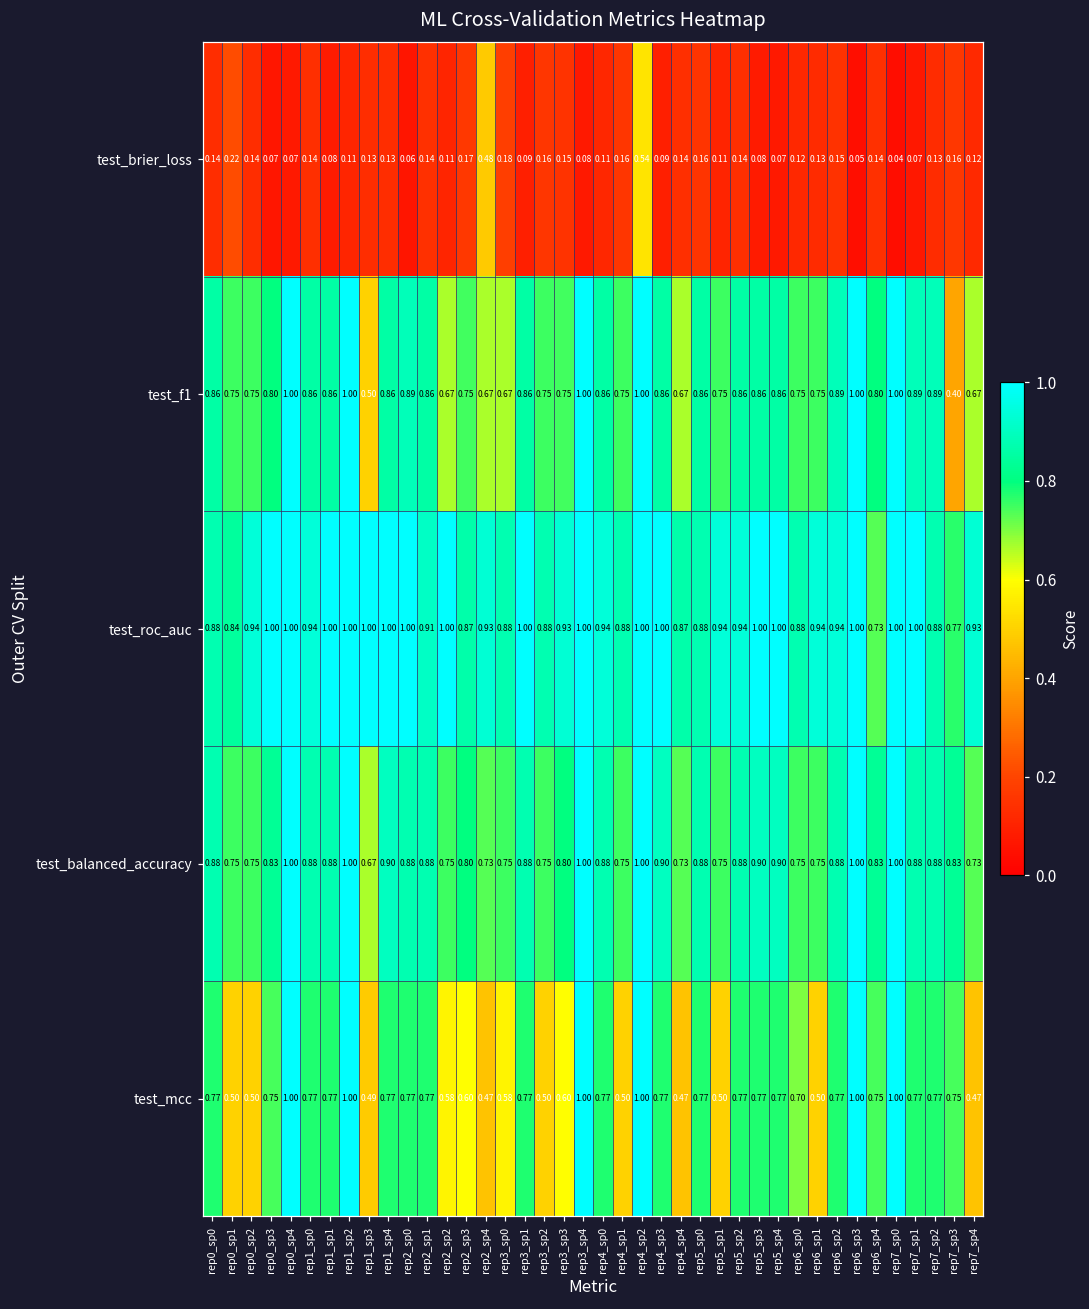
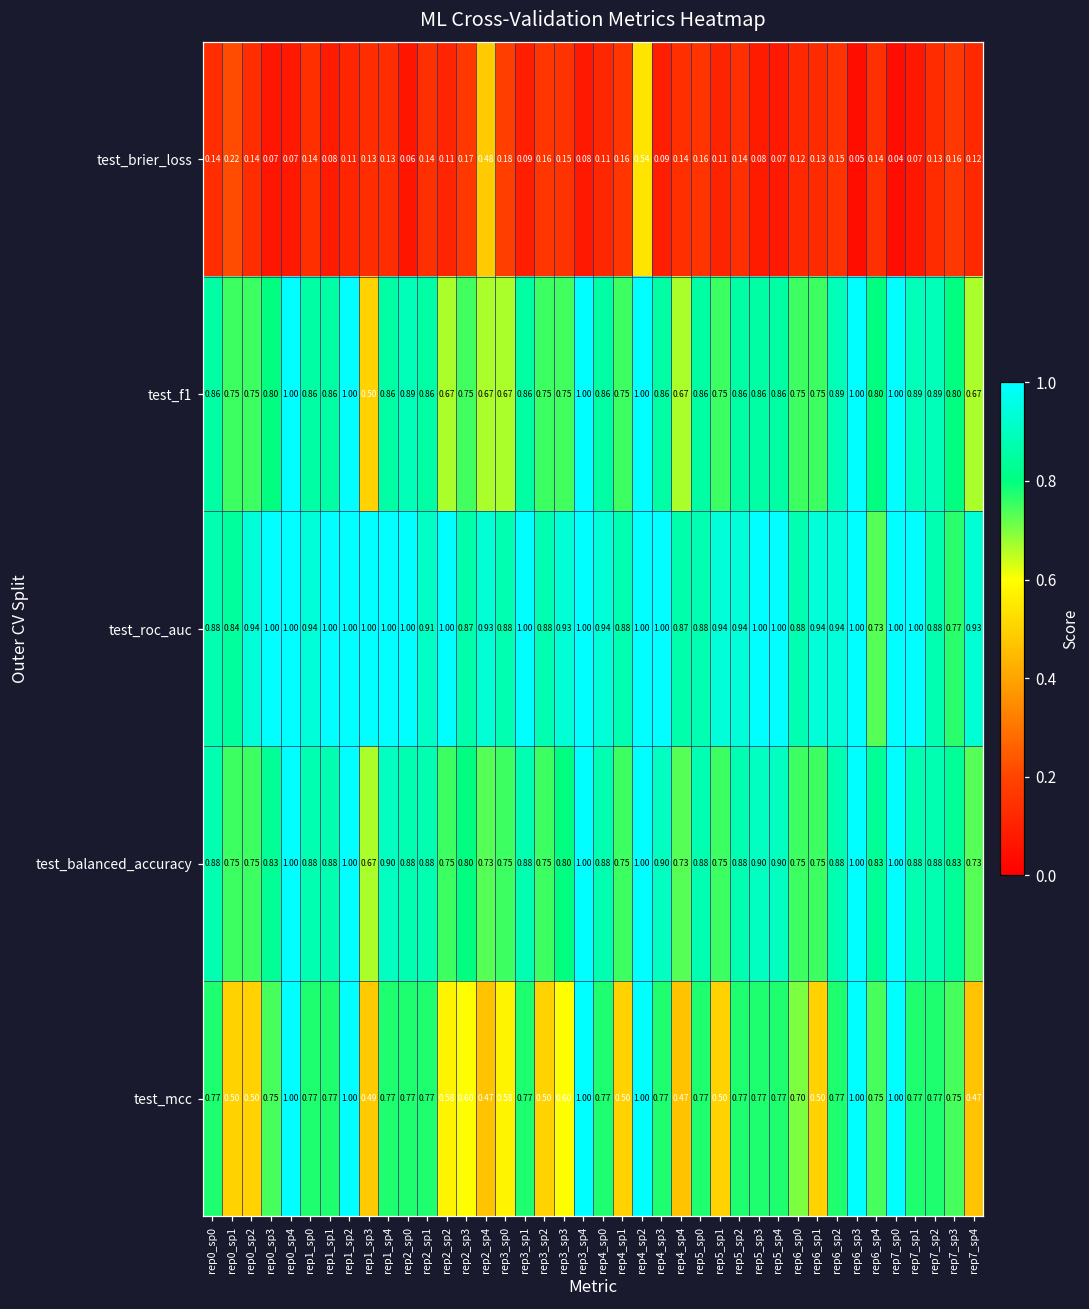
  {
    "test_brier_loss": {
      "rep0_sp0": 0.14,
      "rep0_sp1": 0.22,
      "rep0_sp2": 0.14,
      "rep0_sp3": 0.07,
      "rep0_sp4": 0.07,
      "rep1_sp0": 0.14,
      "rep1_sp1": 0.08,
      "rep1_sp2": 0.11,
      "rep1_sp3": 0.13,
      "rep1_sp4": 0.13,
      "rep2_sp0": 0.06,
      "rep2_sp1": 0.14,
      "rep2_sp2": 0.11,
      "rep2_sp3": 0.17,
      "rep2_sp4": 0.48,
      "rep3_sp0": 0.18,
      "rep3_sp1": 0.09,
      "rep3_sp2": 0.16,
      "rep3_sp3": 0.15,
      "rep3_sp4": 0.08,
      "rep4_sp0": 0.11,
      "rep4_sp1": 0.16,
      "rep4_sp2": 0.54,
      "rep4_sp3": 0.09,
      "rep4_sp4": 0.14,
      "rep5_sp0": 0.16,
      "rep5_sp1": 0.11,
      "rep5_sp2": 0.14,
      "rep5_sp3": 0.08,
      "rep5_sp4": 0.07,
      "rep6_sp0": 0.12,
      "rep6_sp1": 0.13,
      "rep6_sp2": 0.15,
      "rep6_sp3": 0.05,
      "rep6_sp4": 0.14,
      "rep7_sp0": 0.04,
      "rep7_sp1": 0.07,
      "rep7_sp2": 0.13,
      "rep7_sp3": 0.16,
      "rep7_sp4": 0.12
    },
    "test_f1": {
      "rep0_sp0": 0.86,
      "rep0_sp1": 0.75,
      "rep0_sp2": 0.75,
      "rep0_sp3": 0.80,
      "rep0_sp4": 1.00,
      "rep1_sp0": 0.86,
      "rep1_sp1": 0.86,
      "rep1_sp2": 1.00,
      "rep1_sp3": 0.50,
      "rep1_sp4": 0.86,
      "rep2_sp0": 0.89,
      "rep2_sp1": 0.86,
      "rep2_sp2": 0.67,
      "rep2_sp3": 0.75,
      "rep2_sp4": 0.67,
      "rep3_sp0": 0.67,
      "rep3_sp1": 0.86,
      "rep3_sp2": 0.75,
      "rep3_sp3": 0.75,
      "rep3_sp4": 1.00,
      "rep4_sp0": 0.86,
      "rep4_sp1": 0.75,
      "rep4_sp2": 1.00,
      "rep4_sp3": 0.86,
      "rep4_sp4": 0.67,
      "rep5_sp0": 0.86,
      "rep5_sp1": 0.75,
      "rep5_sp2": 0.86,
      "rep5_sp3": 0.86,
      "rep5_sp4": 0.86,
      "rep6_sp0": 0.75,
      "rep6_sp1": 0.75,
      "rep6_sp2": 0.89,
      "rep6_sp3": 1.00,
      "rep6_sp4": 0.80,
      "rep7_sp0": 1.00,
      "rep7_sp1": 0.89,
      "rep7_sp2": 0.89,
-     "rep7_sp3": 0.40,
+     "rep7_sp3": 0.80,
      "rep7_sp4": 0.67
    },
    "test_roc_auc": {
      "rep0_sp0": 0.88,
      "rep0_sp1": 0.84,
      "rep0_sp2": 0.94,
      "rep0_sp3": 1.00,
      "rep0_sp4": 1.00,
      "rep1_sp0": 0.94,
      "rep1_sp1": 1.00,
      "rep1_sp2": 1.00,
      "rep1_sp3": 1.00,
      "rep1_sp4": 1.00,
      "rep2_sp0": 1.00,
      "rep2_sp1": 0.91,
      "rep2_sp2": 1.00,
      "rep2_sp3": 0.87,
      "rep2_sp4": 0.93,
      "rep3_sp0": 0.88,
      "rep3_sp1": 1.00,
      "rep3_sp2": 0.88,
      "rep3_sp3": 0.93,
      "rep3_sp4": 1.00,
      "rep4_sp0": 0.94,
      "rep4_sp1": 0.88,
      "rep4_sp2": 1.00,
      "rep4_sp3": 1.00,
      "rep4_sp4": 0.87,
      "rep5_sp0": 0.88,
      "rep5_sp1": 0.94,
      "rep5_sp2": 0.94,
      "rep5_sp3": 1.00,
      "rep5_sp4": 1.00,
      "rep6_sp0": 0.88,
      "rep6_sp1": 0.94,
      "rep6_sp2": 0.94,
      "rep6_sp3": 1.00,
      "rep6_sp4": 0.73,
      "rep7_sp0": 1.00,
      "rep7_sp1": 1.00,
      "rep7_sp2": 0.88,
      "rep7_sp3": 0.77,
      "rep7_sp4": 0.93
    },
    "test_balanced_accuracy": {
      "rep0_sp0": 0.88,
      "rep0_sp1": 0.75,
      "rep0_sp2": 0.75,
      "rep0_sp3": 0.83,
      "rep0_sp4": 1.00,
      "rep1_sp0": 0.88,
      "rep1_sp1": 0.88,
      "rep1_sp2": 1.00,
      "rep1_sp3": 0.67,
      "rep1_sp4": 0.90,
      "rep2_sp0": 0.88,
      "rep2_sp1": 0.88,
      "rep2_sp2": 0.75,
      "rep2_sp3": 0.80,
      "rep2_sp4": 0.73,
      "rep3_sp0": 0.75,
      "rep3_sp1": 0.88,
      "rep3_sp2": 0.75,
      "rep3_sp3": 0.80,
      "rep3_sp4": 1.00,
      "rep4_sp0": 0.88,
      "rep4_sp1": 0.75,
      "rep4_sp2": 1.00,
      "rep4_sp3": 0.90,
      "rep4_sp4": 0.73,
      "rep5_sp0": 0.88,
      "rep5_sp1": 0.75,
      "rep5_sp2": 0.88,
      "rep5_sp3": 0.90,
      "rep5_sp4": 0.90,
      "rep6_sp0": 0.75,
      "rep6_sp1": 0.75,
      "rep6_sp2": 0.88,
      "rep6_sp3": 1.00,
      "rep6_sp4": 0.83,
      "rep7_sp0": 1.00,
      "rep7_sp1": 0.88,
      "rep7_sp2": 0.88,
      "rep7_sp3": 0.83,
      "rep7_sp4": 0.73
    },
    "test_mcc": {
      "rep0_sp0": 0.77,
      "rep0_sp1": 0.50,
      "rep0_sp2": 0.50,
      "rep0_sp3": 0.75,
      "rep0_sp4": 1.00,
      "rep1_sp0": 0.77,
      "rep1_sp1": 0.77,
      "rep1_sp2": 1.00,
      "rep1_sp3": 0.49,
      "rep1_sp4": 0.77,
      "rep2_sp0": 0.77,
      "rep2_sp1": 0.77,
      "rep2_sp2": 0.58,
      "rep2_sp3": 0.60,
      "rep2_sp4": 0.47,
      "rep3_sp0": 0.58,
      "rep3_sp1": 0.77,
      "rep3_sp2": 0.50,
      "rep3_sp3": 0.60,
      "rep3_sp4": 1.00,
      "rep4_sp0": 0.77,
      "rep4_sp1": 0.50,
      "rep4_sp2": 1.00,
      "rep4_sp3": 0.77,
      "rep4_sp4": 0.47,
      "rep5_sp0": 0.77,
      "rep5_sp1": 0.50,
      "rep5_sp2": 0.77,
      "rep5_sp3": 0.77,
      "rep5_sp4": 0.77,
      "rep6_sp0": 0.70,
      "rep6_sp1": 0.50,
      "rep6_sp2": 0.77,
      "rep6_sp3": 1.00,
      "rep6_sp4": 0.75,
      "rep7_sp0": 1.00,
      "rep7_sp1": 0.77,
      "rep7_sp2": 0.77,
      "rep7_sp3": 0.75,
      "rep7_sp4": 0.47
    }
  }
